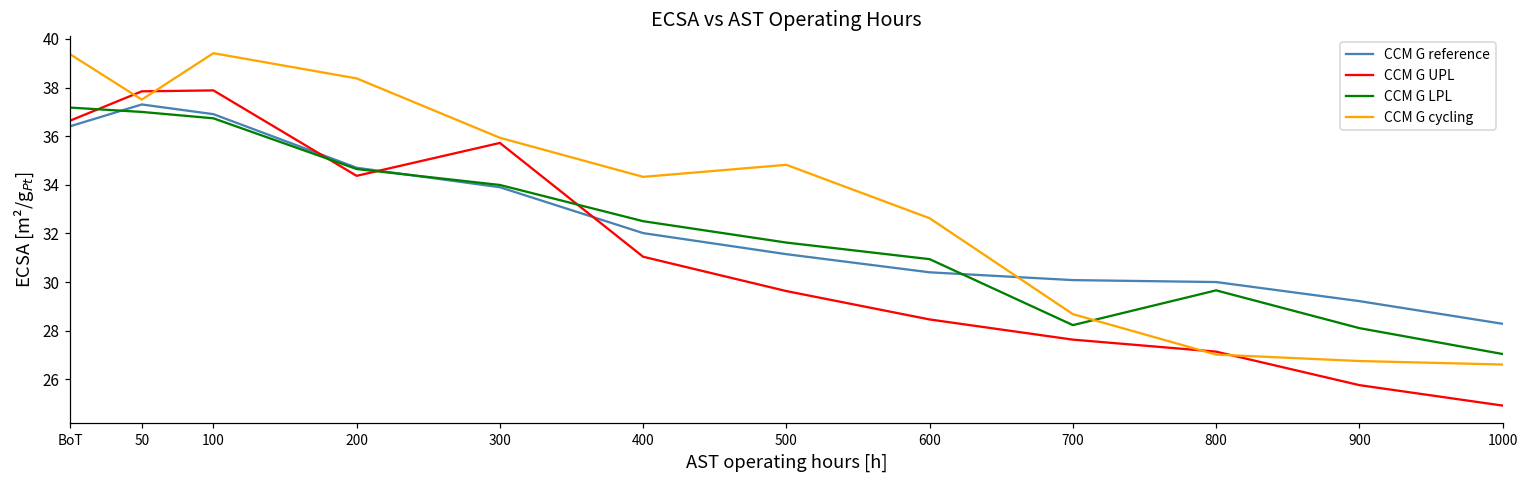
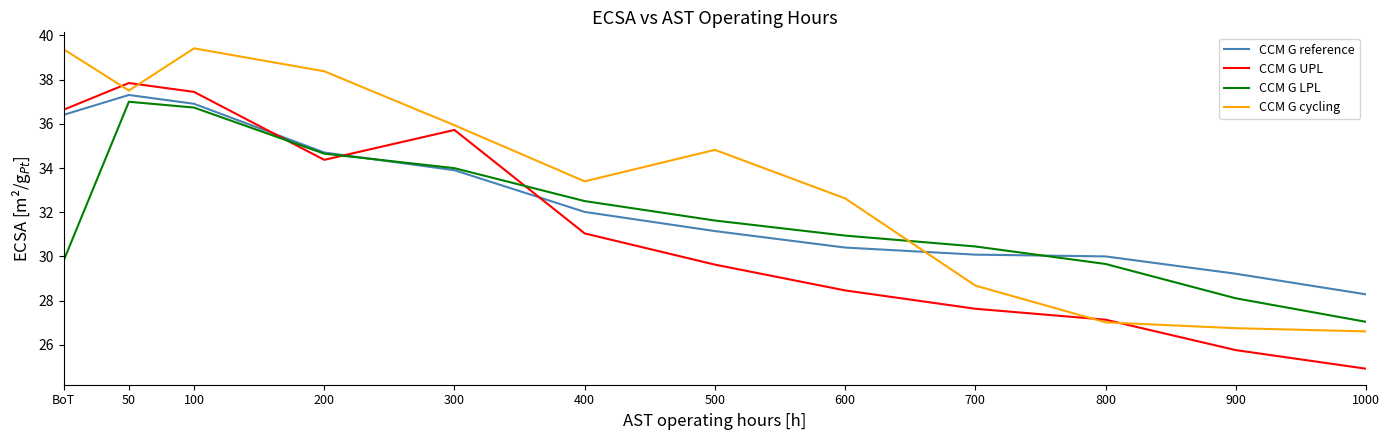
  {
    "CCM G reference": {
      "BoT": 36.4,
      "50": 37.3,
      "100": 36.9,
      "400": 32.0,
      "500": 31.1,
      "600": 30.4,
      "700": 30.1,
      "800": 30.0,
      "900": 29.2,
      "1000": 28.3
    },
    "CCM G UPL": {
      "BoT": 36.6,
      "50": 37.8,
-     "100": 37.9,
+     "100": 37.4,
      "200": 34.4,
      "300": 35.7,
      "400": 31.0,
      "500": 29.6,
      "600": 28.5,
      "700": 27.6,
      "800": 27.1,
      "900": 25.8,
      "1000": 24.9
    },
    "CCM G LPL": {
-     "BoT": 37.2,
+     "BoT": 29.8,
      "50": 37.0,
      "100": 36.7,
      "400": 32.5,
      "500": 31.6,
      "600": 30.9,
-     "700": 28.2,
+     "700": 30.5,
      "800": 29.7,
      "900": 28.1,
      "1000": 27.0
    },
    "CCM G cycling": {
      "BoT": 39.4,
      "50": 37.5,
      "100": 39.4,
      "200": 38.4,
      "300": 35.9,
-     "400": 34.3,
+     "400": 33.4,
      "500": 34.8,
      "600": 32.6,
      "700": 28.7,
      "800": 27.0,
      "900": 26.8,
      "1000": 26.6
    }
  }
